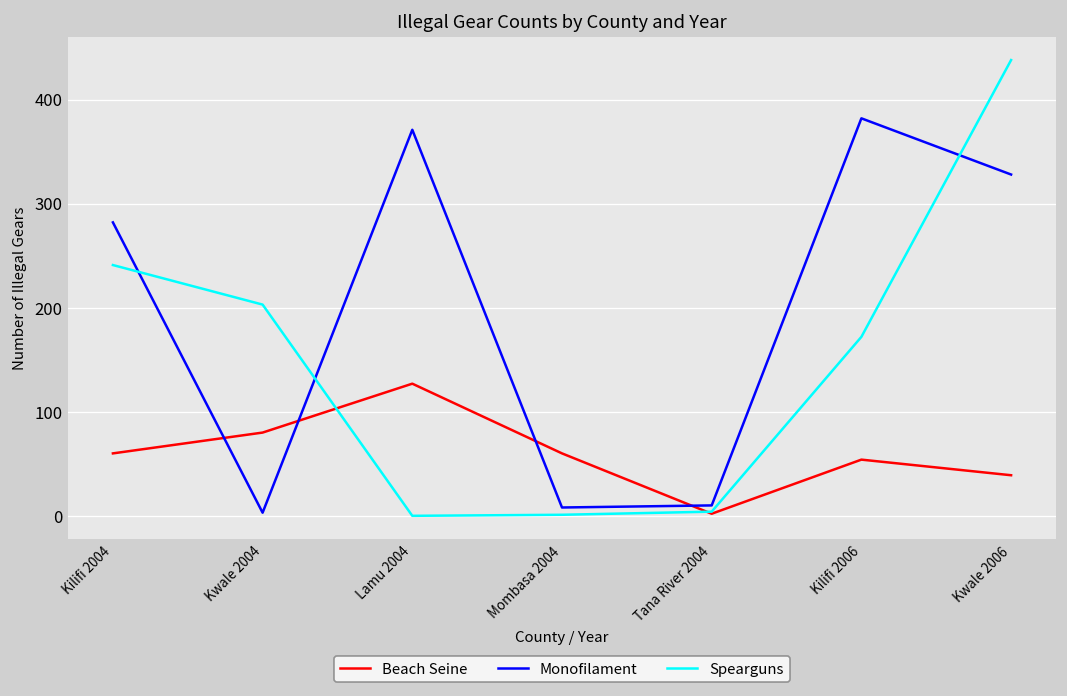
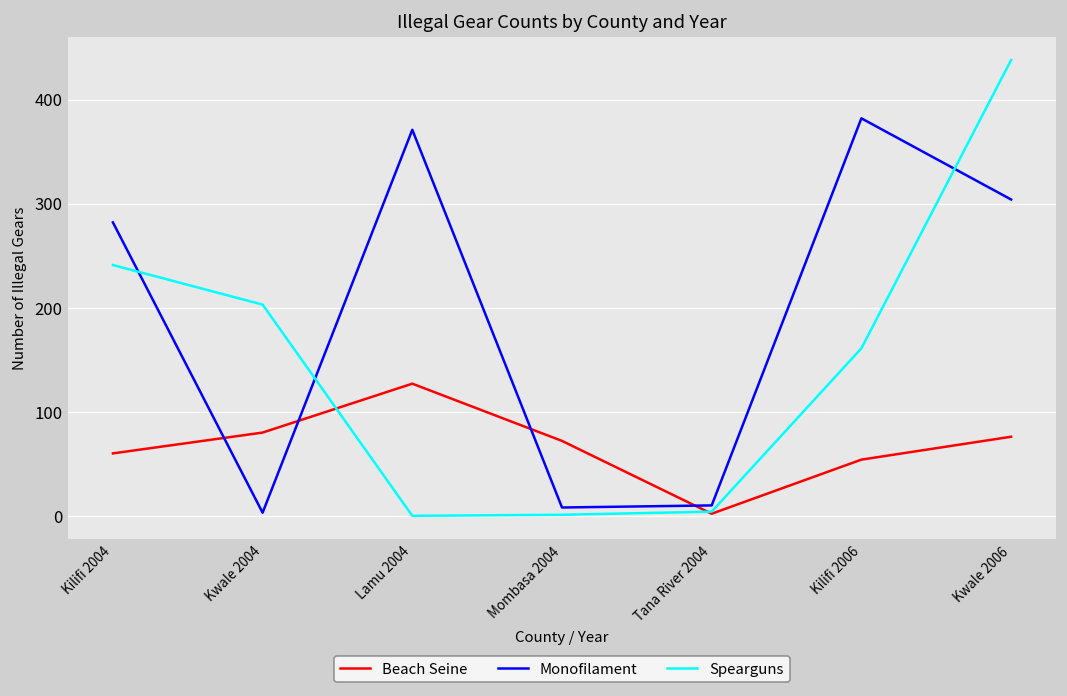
  {
    "Beach Seine": {
      "Kilifi 2004": 60,
      "Kwale 2004": 80,
      "Lamu 2004": 130,
-     "Mombasa 2004": 60,
+     "Mombasa 2004": 70,
      "Kilifi 2006": 50,
-     "Kwale 2006": 40
+     "Kwale 2006": 80
    },
    "Monofilament": {
      "Kilifi 2004": 280,
      "Kwale 2004": 0,
      "Lamu 2004": 370,
      "Mombasa 2004": 10,
      "Tana River 2004": 10,
      "Kilifi 2006": 380,
-     "Kwale 2006": 330
+     "Kwale 2006": 300
    },
    "Spearguns": {
      "Kilifi 2004": 240,
      "Kwale 2004": 200,
      "Lamu 2004": 0,
      "Mombasa 2004": 0,
-     "Kilifi 2006": 170,
+     "Kilifi 2006": 160,
      "Kwale 2006": 440
    }
  }
